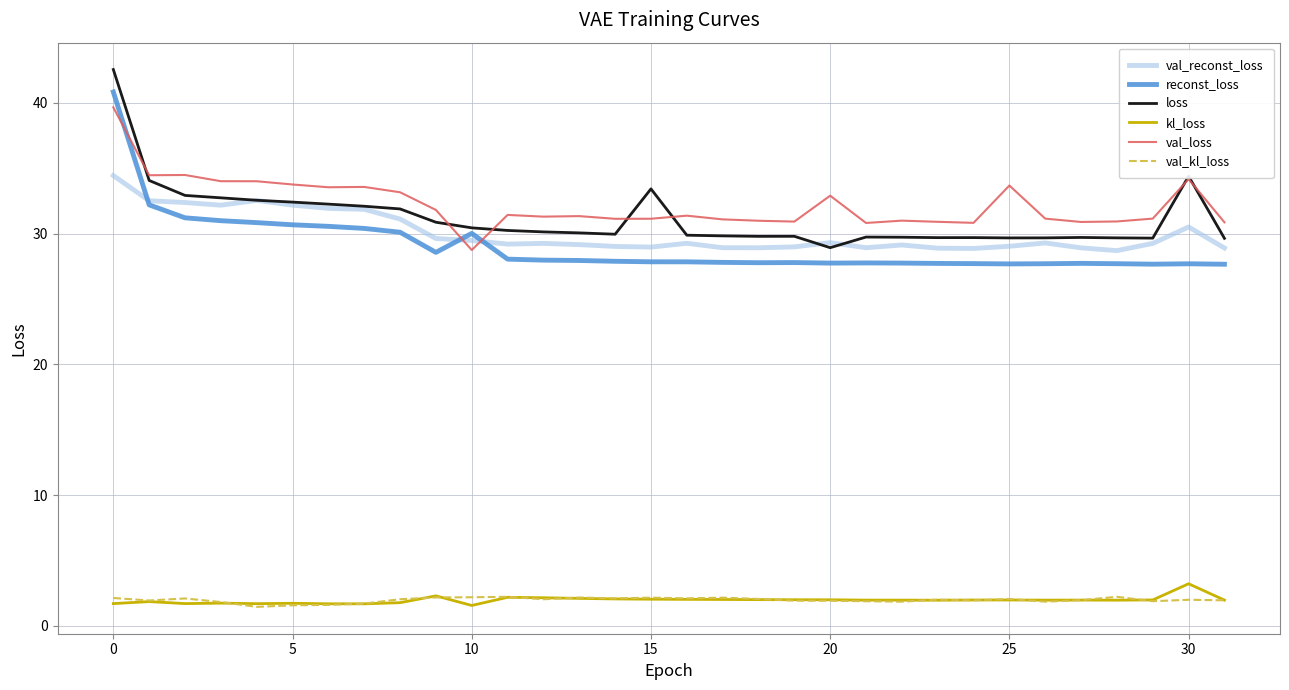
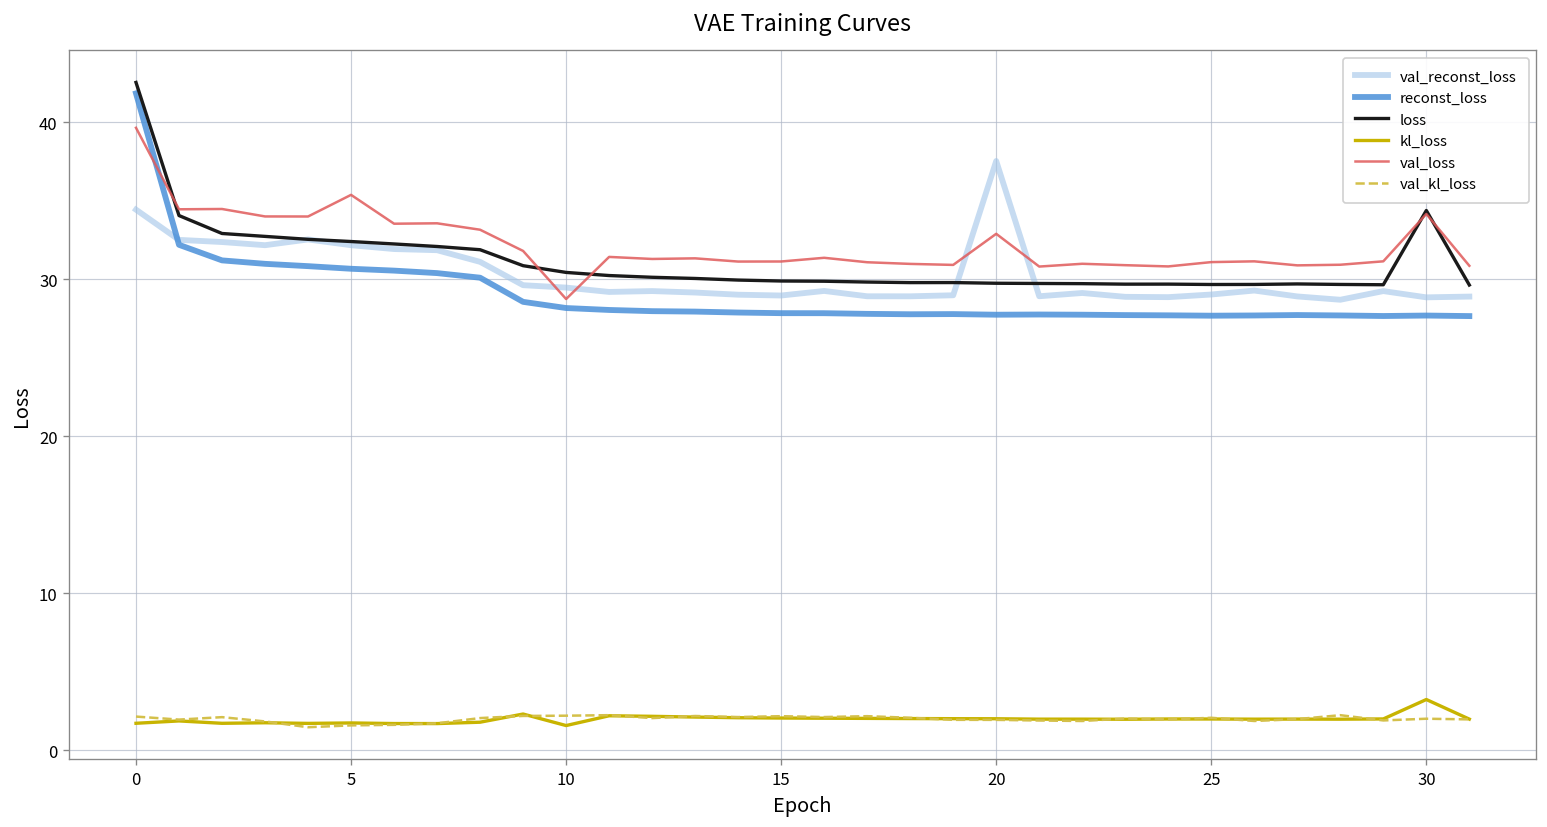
  {
    "val_reconst_loss": {
      "0": 34.4,
      "5": 32.2,
      "10": 29.5,
      "15": 29.0,
-     "20": 29.3,
+     "20": 37.5,
      "25": 29.0,
-     "30": 30.5
+     "30": 28.8
    },
    "reconst_loss": {
-     "0": 40.8,
+     "0": 41.8,
      "5": 30.7,
-     "10": 30.0,
+     "10": 28.2,
      "15": 27.8,
      "20": 27.7,
      "25": 27.7,
      "30": 27.7
    },
    "loss": {
      "0": 42.5,
      "5": 32.4,
      "10": 30.4,
-     "15": 33.4,
-     "20": 28.9,
+     "15": 29.9,
+     "20": 29.7,
      "25": 29.7
    },
    "kl_loss": {
      "0": 1.7,
      "10": 1.6,
      "30": 3.2
    },
    "val_loss": {
      "0": 39.6,
-     "5": 33.7,
+     "5": 35.4,
      "10": 28.7,
      "15": 31.1,
      "20": 32.9,
-     "25": 33.7,
+     "25": 31.1,
      "30": 34.2
    },
    "val_kl_loss": {
      "0": 2.1,
      "10": 2.2,
      "30": 2.0
    }
  }
